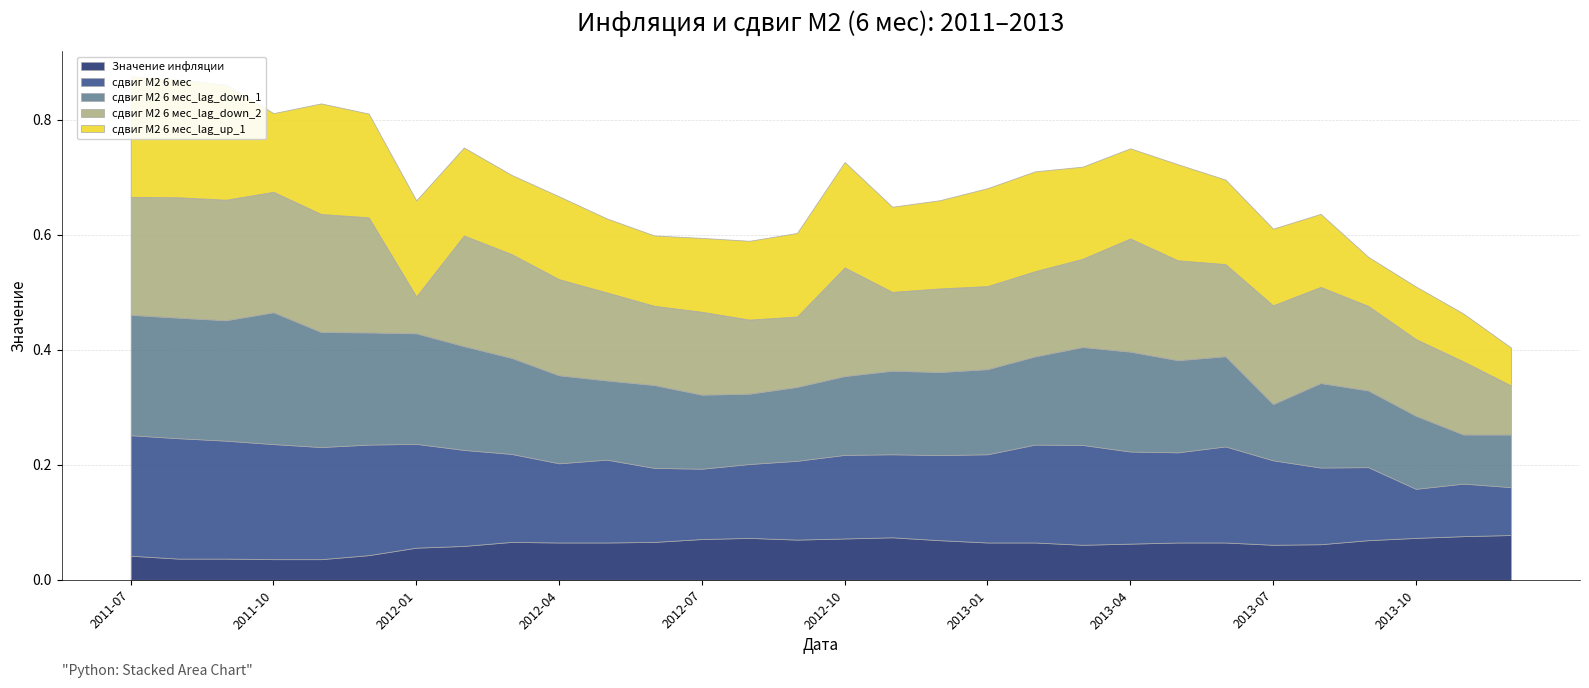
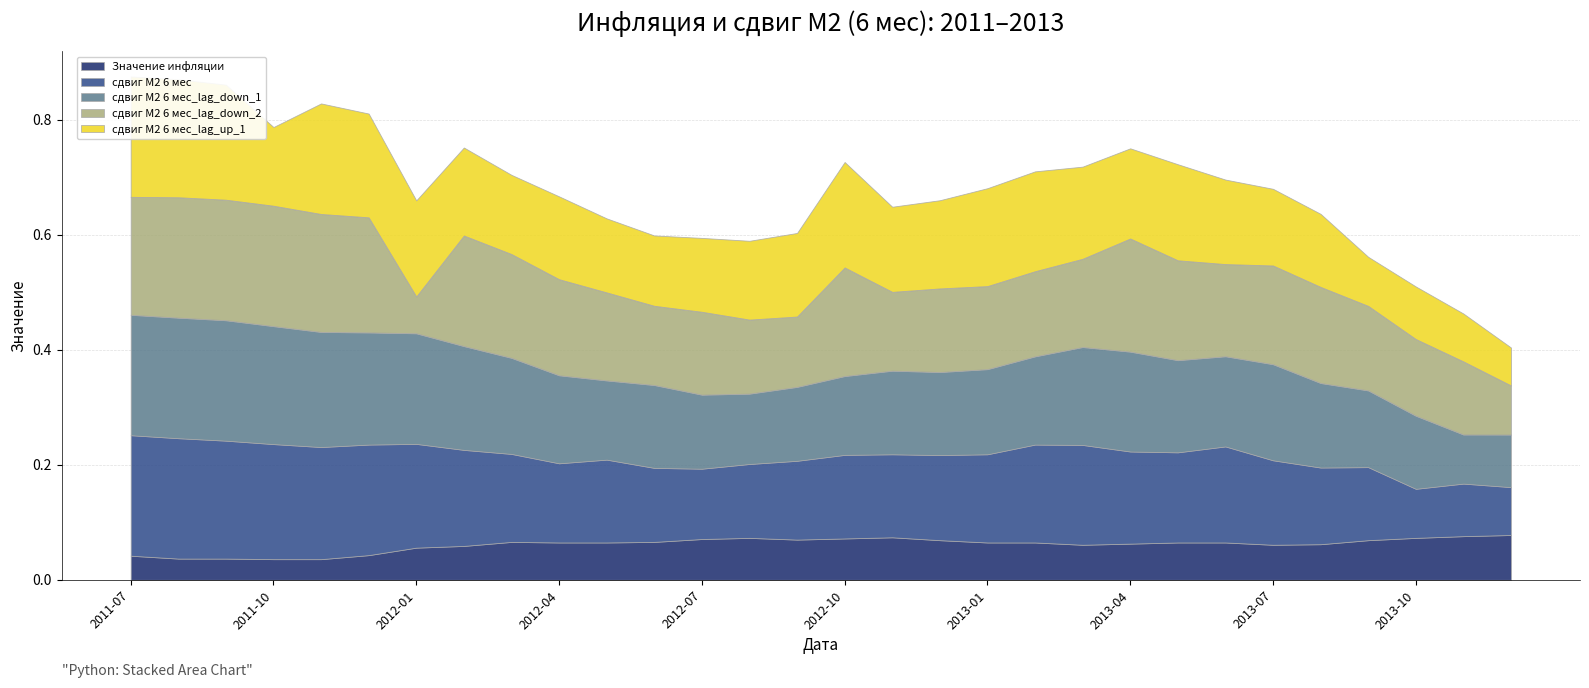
  {
    "сдвиг М2 6 мес_lag_down_1": {
      "2011-07": 0.21,
-     "2011-10": 0.23,
+     "2011-10": 0.21,
      "2012-01": 0.19,
      "2012-04": 0.15,
      "2012-07": 0.13,
      "2012-10": 0.14,
      "2013-01": 0.15,
      "2013-04": 0.17,
-     "2013-07": 0.10,
+     "2013-07": 0.17,
      "2013-10": 0.13
    },
    "сдвиг М2 6 мес_lag_down_2": {
      "2011-07": 0.21,
      "2011-10": 0.21,
      "2012-01": 0.06,
      "2012-04": 0.17,
      "2012-07": 0.14,
      "2012-10": 0.19,
      "2013-01": 0.14,
      "2013-04": 0.20,
      "2013-07": 0.17,
      "2013-10": 0.13
    },
    "сдвиг М2 6 мес_lag_up_1": {
      "2011-10": 0.14,
      "2012-01": 0.17,
      "2012-04": 0.14,
      "2012-07": 0.13,
      "2012-10": 0.18,
      "2013-01": 0.17,
      "2013-04": 0.16,
      "2013-07": 0.13,
      "2013-10": 0.09
    }
  }
